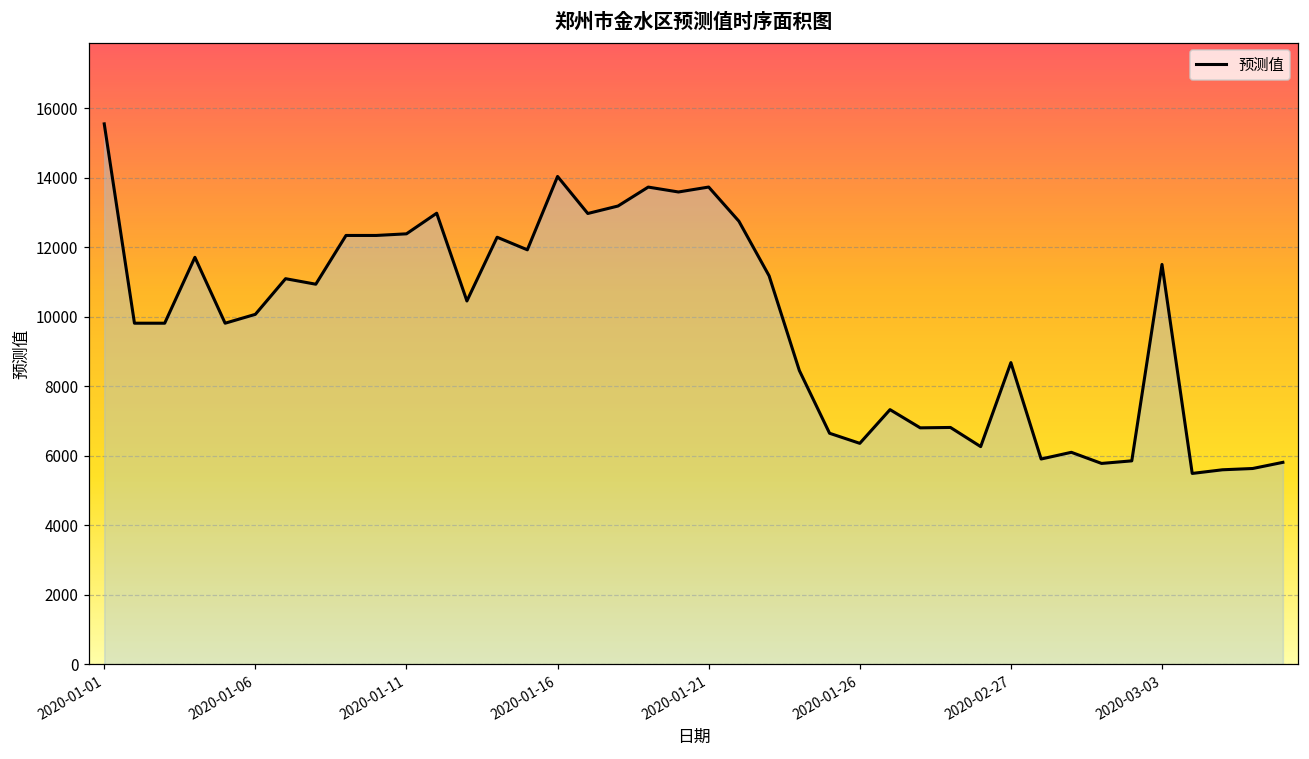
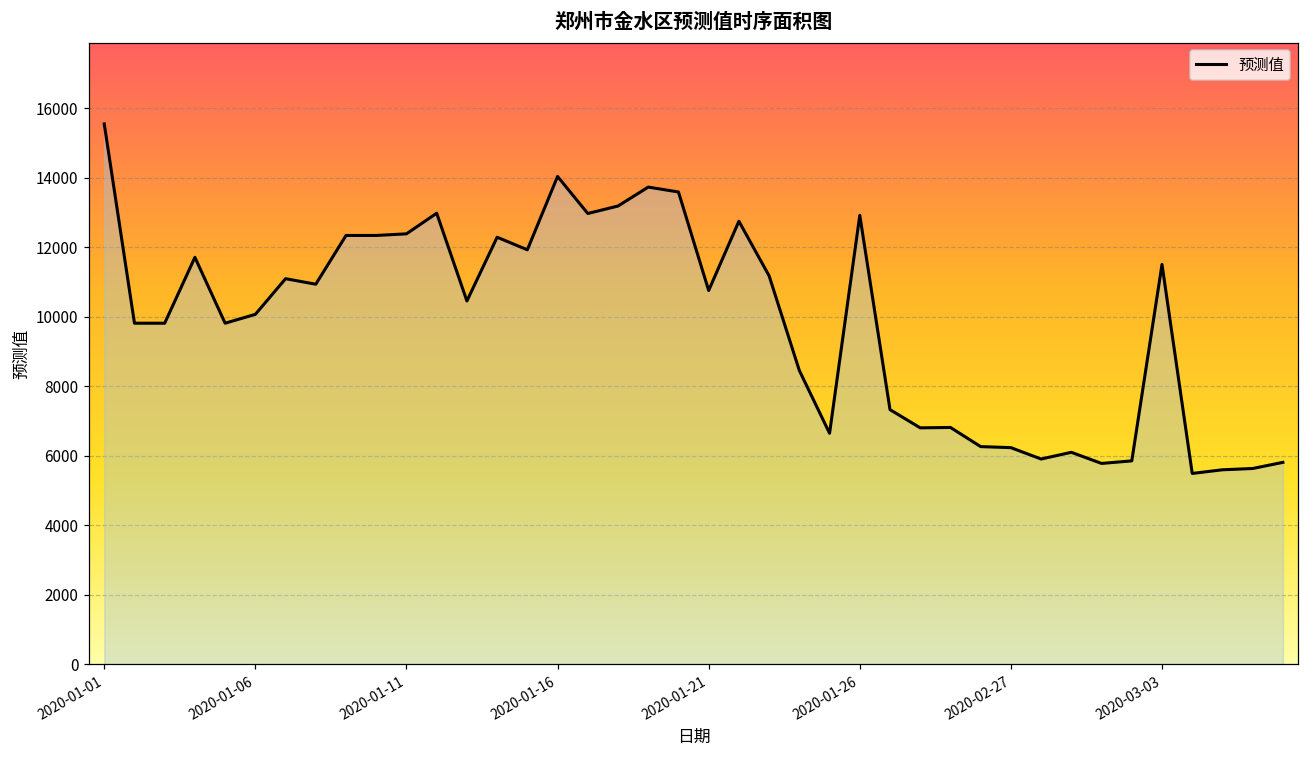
  {
    "2020-01-01": 15600,
    "2020-01-06": 10100,
    "2020-01-11": 12400,
    "2020-01-16": 14000,
-   "2020-01-21": 13700,
-   "2020-01-26": 6400,
-   "2020-02-27": 8700,
+   "2020-01-21": 10800,
+   "2020-01-26": 12900,
+   "2020-02-27": 6200,
    "2020-03-03": 11500
  }
